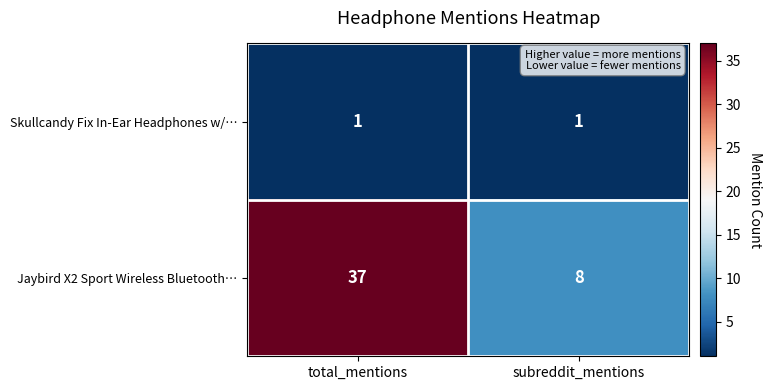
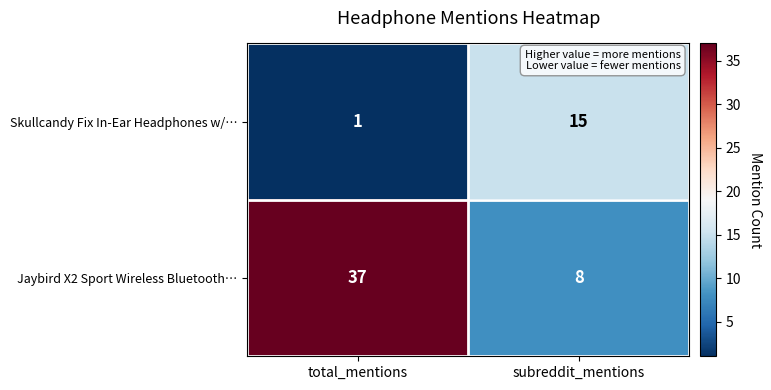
  {
    "Skullcandy Fix In-Ear Headphones w/…": {
      "total_mentions": 1,
-     "subreddit_mentions": 1
+     "subreddit_mentions": 15
    },
    "Jaybird X2 Sport Wireless Bluetooth…": {
      "total_mentions": 37,
      "subreddit_mentions": 8
    }
  }
